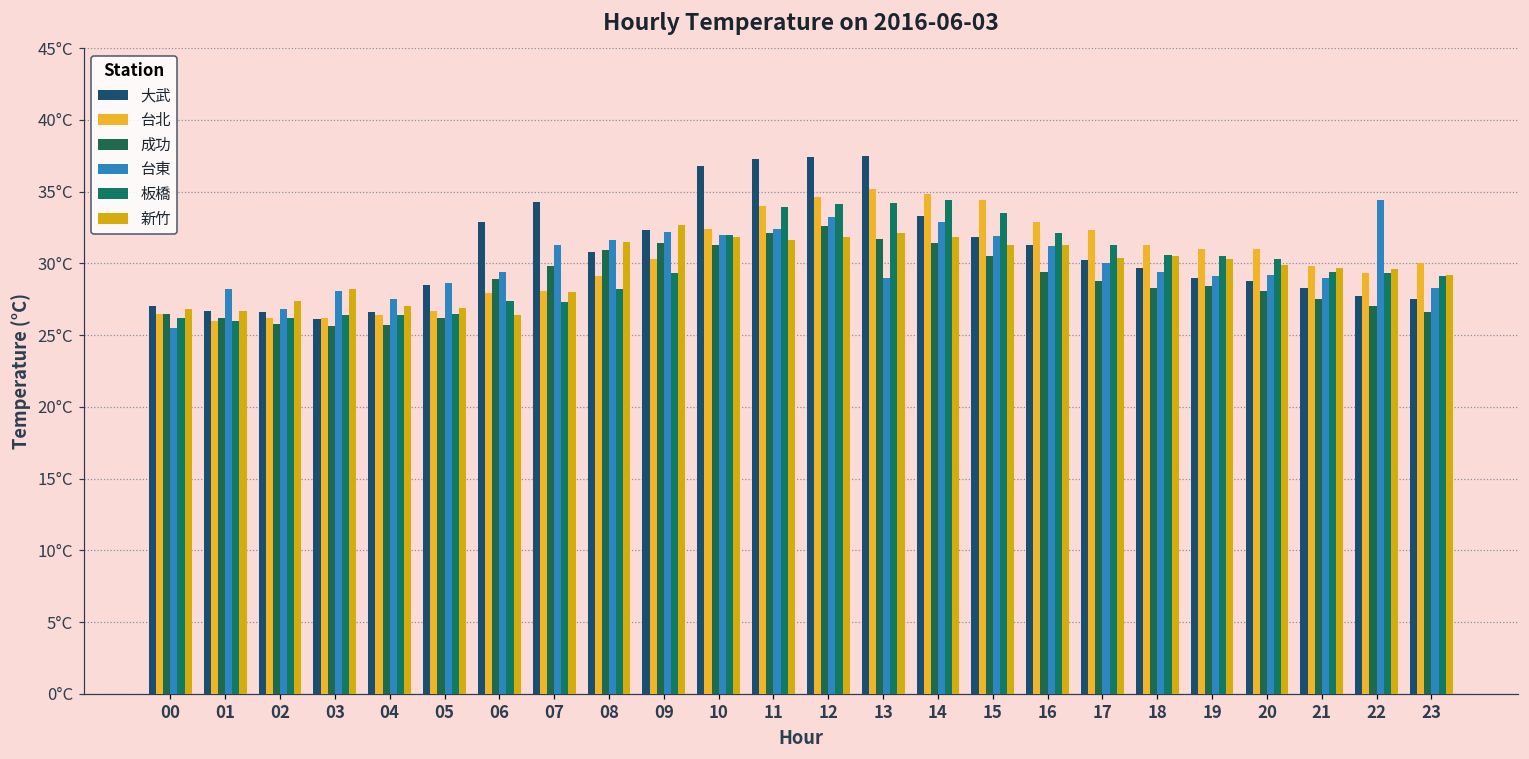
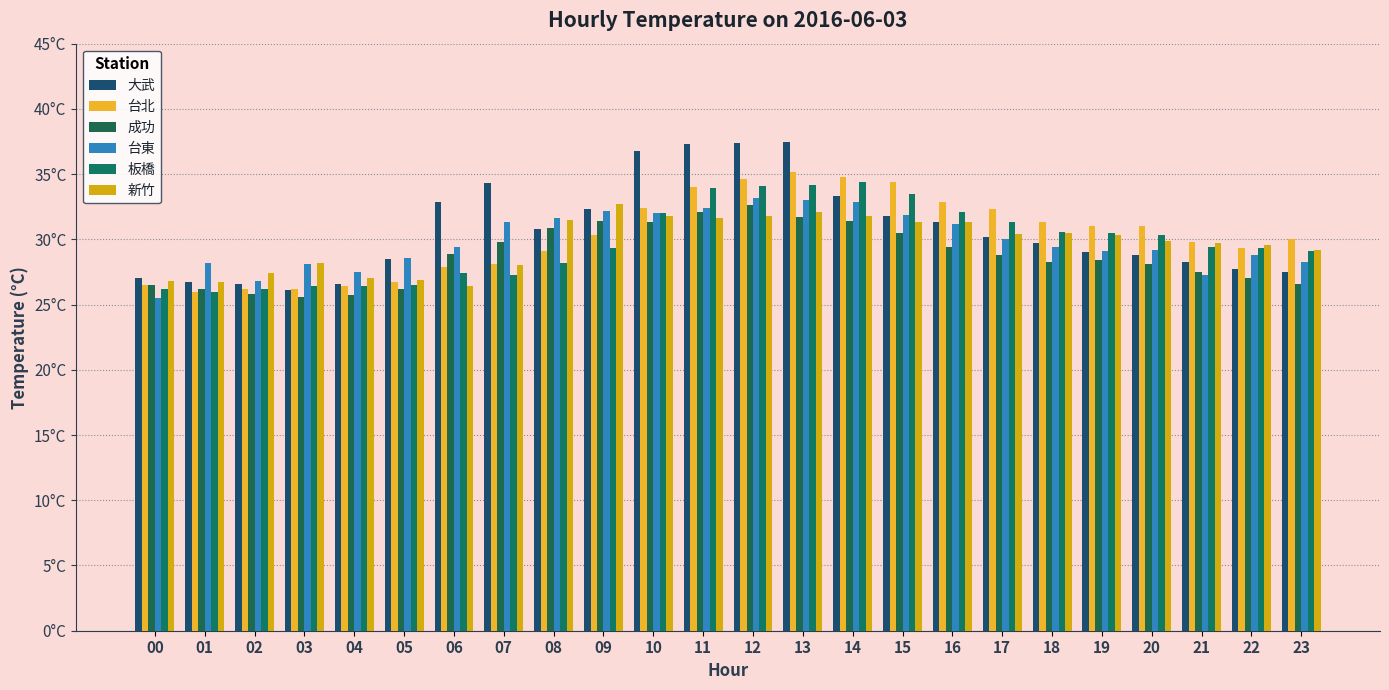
  {
    "台東": {
      "00": "25.5°C",
      "01": "28.2°C",
      "02": "26.8°C",
      "03": "28.1°C",
      "04": "27.5°C",
      "05": "28.6°C",
      "06": "29.4°C",
      "07": "31.3°C",
      "08": "31.6°C",
      "09": "32.2°C",
      "10": "32.0°C",
      "11": "32.4°C",
      "12": "33.2°C",
-     "13": "29°C",
+     "13": "33°C",
      "14": "32.9°C",
      "15": "31.9°C",
      "16": "31.2°C",
      "17": "30.0°C",
      "18": "29.4°C",
      "19": "29.1°C",
      "20": "29.2°C",
-     "21": "29.0°C",
-     "22": "34.4°C",
+     "21": "27.3°C",
+     "22": "28.8°C",
      "23": "28.3°C"
    }
  }
